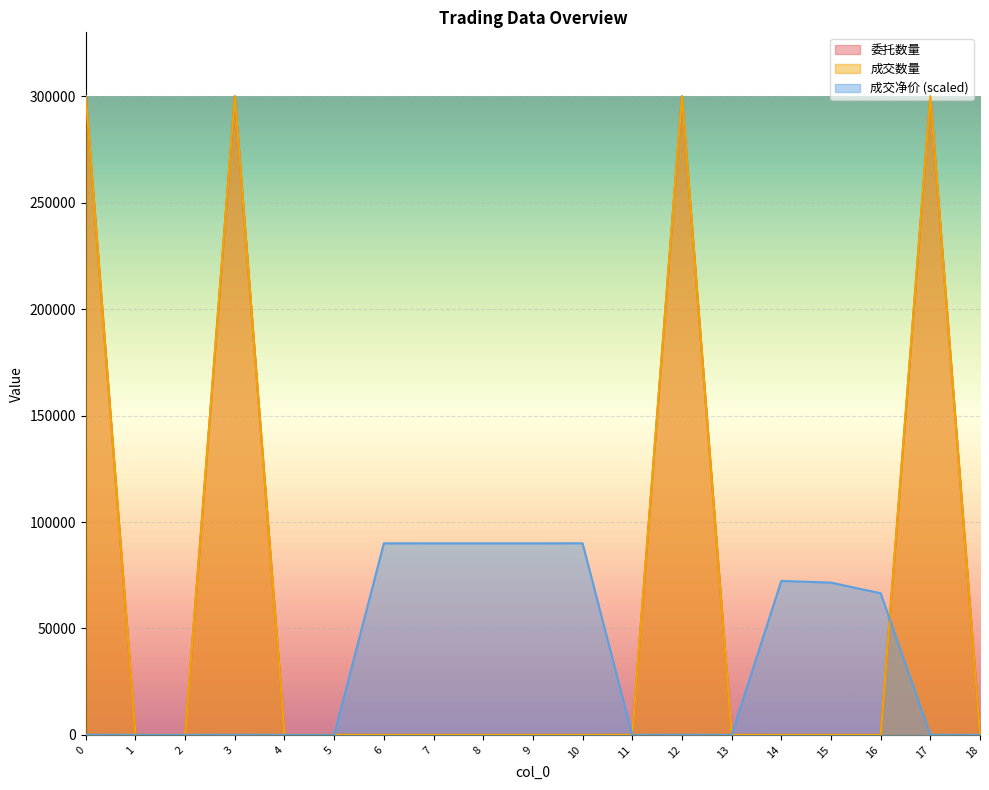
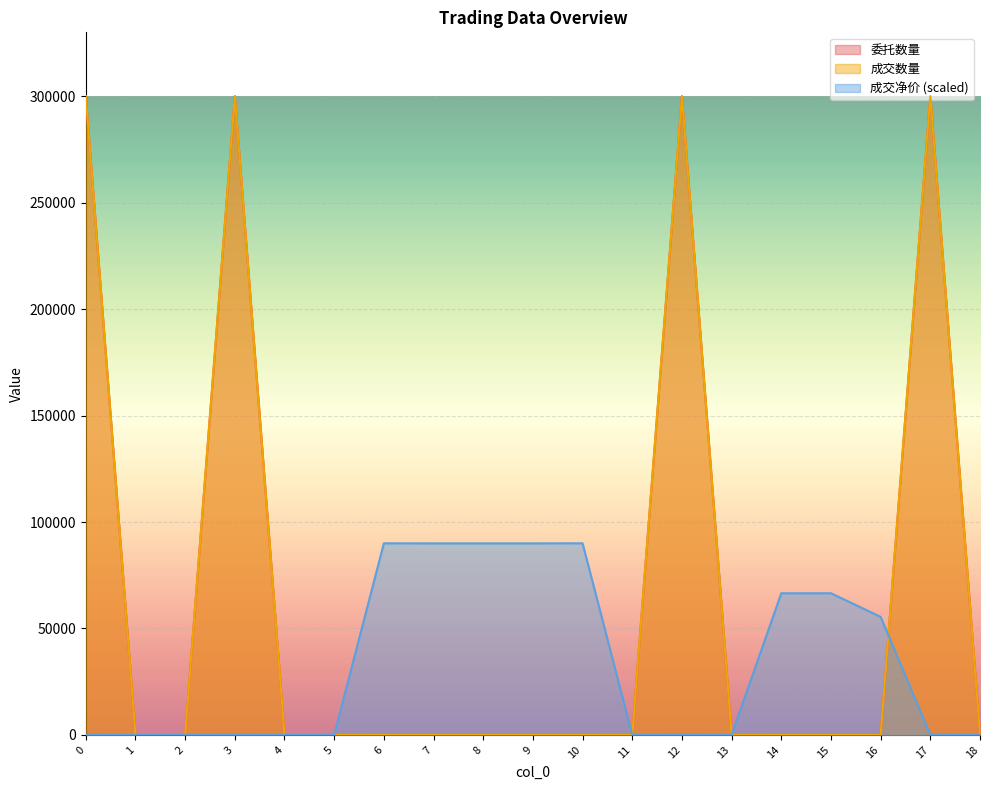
  {
    "成交数量": {
      "0": 300000,
      "3": 300000,
      "6": 0,
      "7": 0,
      "8": 0,
      "9": 0,
      "10": 0,
      "12": 300000,
      "14": 0,
      "15": 0,
      "16": 0
    },
    "成交净价 (scaled)": {
      "0": 0,
      "3": 0,
      "6": 90000,
      "7": 90000,
      "8": 90000,
      "9": 90000,
      "10": 90000,
      "12": 0,
-     "14": 72000,
-     "15": 72000,
-     "16": 67000,
+     "14": 67000,
+     "15": 67000,
+     "16": 55000,
      "17": 0
    }
  }
